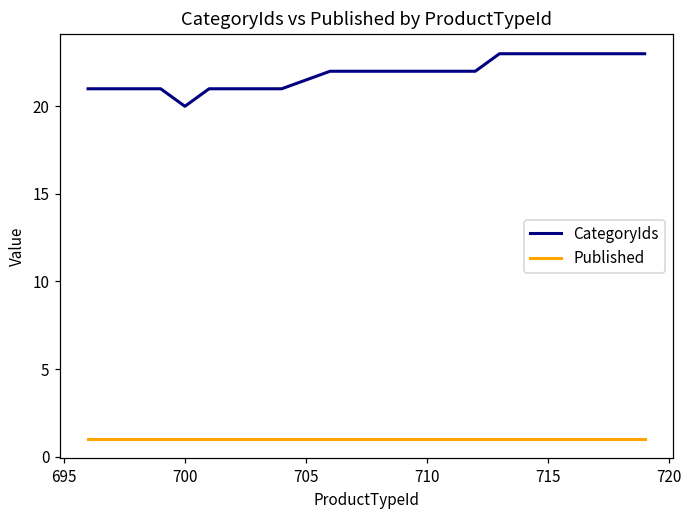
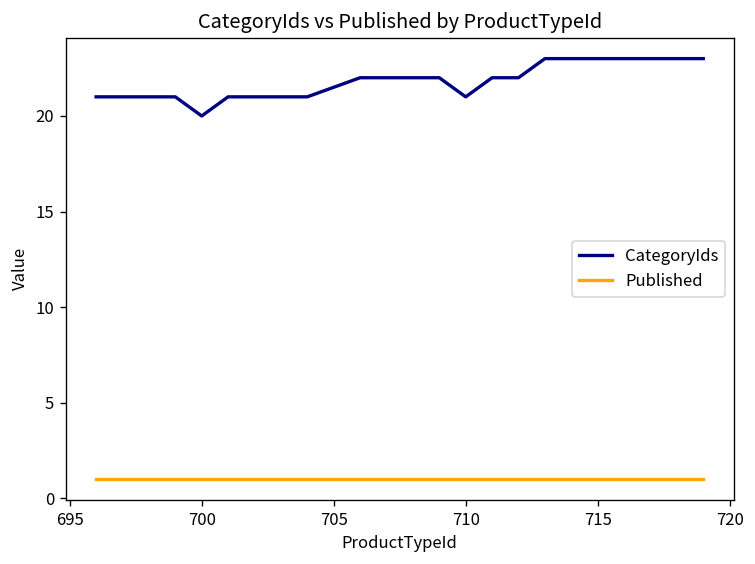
  {
    "CategoryIds": {
      "700": 20,
-     "710": 22,
+     "710": 21,
      "715": 23
    },
    "Published": {
      "700": 1,
      "710": 1,
      "715": 1
    }
  }
